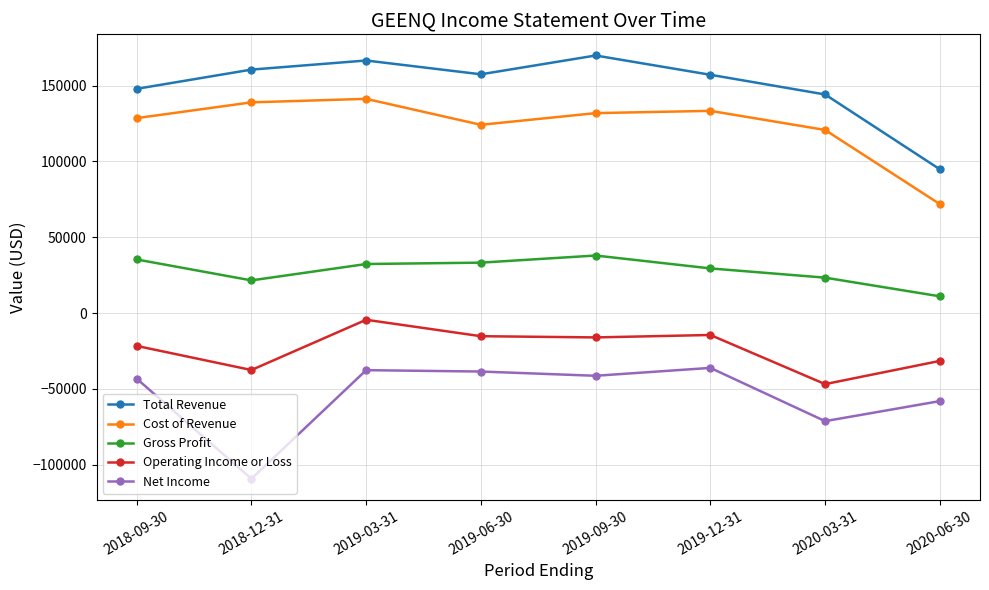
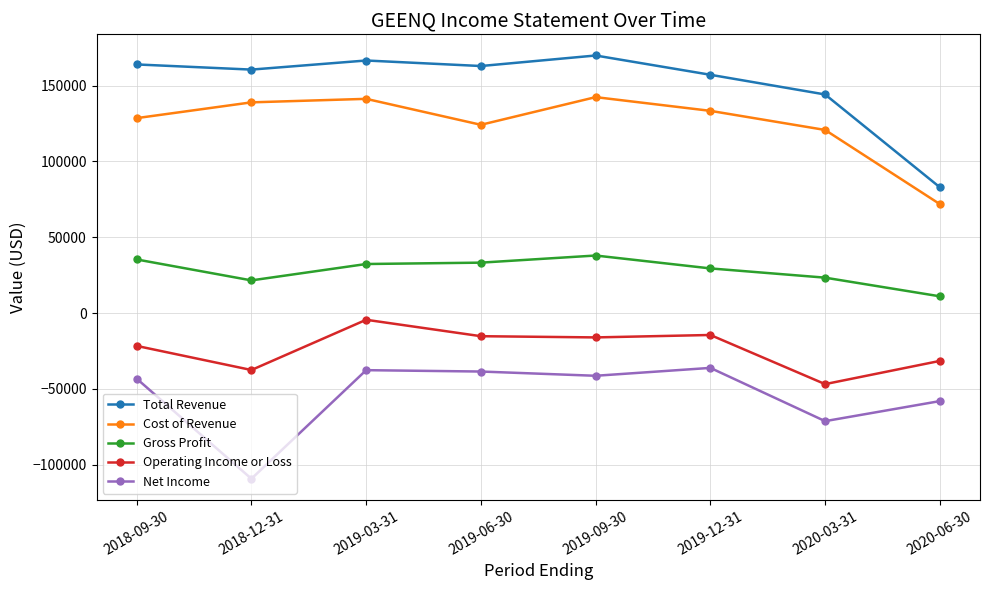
  {
    "Total Revenue": {
-     "2018-09-30": 148000,
+     "2018-09-30": 164000,
      "2018-12-31": 161000,
      "2019-03-31": 167000,
-     "2019-06-30": 158000,
+     "2019-06-30": 163000,
      "2019-09-30": 170000,
      "2019-12-31": 157000,
      "2020-03-31": 144000,
-     "2020-06-30": 95000
+     "2020-06-30": 83000
    },
    "Cost of Revenue": {
      "2018-09-30": 129000,
      "2018-12-31": 139000,
      "2019-03-31": 141000,
      "2019-06-30": 124000,
-     "2019-09-30": 132000,
+     "2019-09-30": 142000,
      "2019-12-31": 133000,
      "2020-03-31": 121000,
      "2020-06-30": 72000
    },
    "Gross Profit": {
      "2018-09-30": 35000,
      "2018-12-31": 22000,
      "2019-03-31": 32000,
      "2019-06-30": 33000,
      "2019-09-30": 38000,
      "2019-12-31": 30000,
      "2020-03-31": 23000,
      "2020-06-30": 11000
    },
    "Operating Income or Loss": {
      "2018-09-30": -22000,
      "2018-12-31": -38000,
      "2019-03-31": -4000,
      "2019-06-30": -15000,
      "2019-09-30": -16000,
      "2019-12-31": -14000,
      "2020-03-31": -47000,
      "2020-06-30": -32000
    },
    "Net Income": {
      "2018-09-30": -43000,
      "2019-03-31": -38000,
      "2019-06-30": -39000,
      "2019-09-30": -41000,
      "2019-12-31": -36000,
      "2020-03-31": -71000,
      "2020-06-30": -58000
    }
  }
